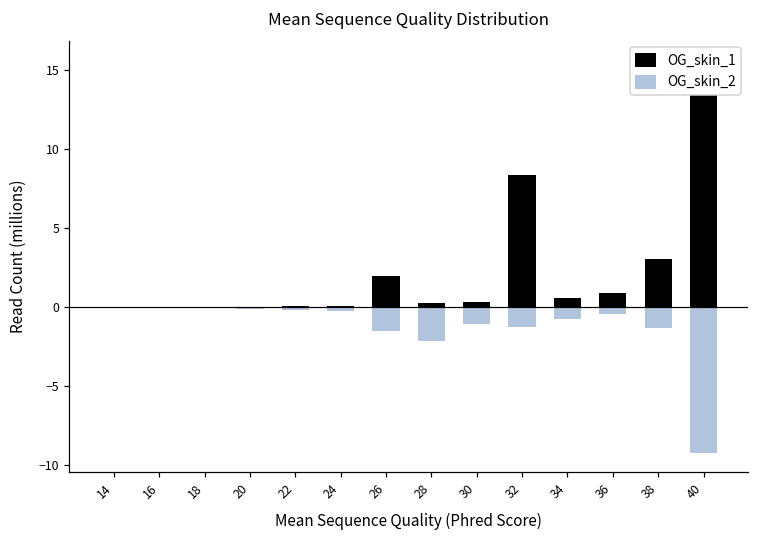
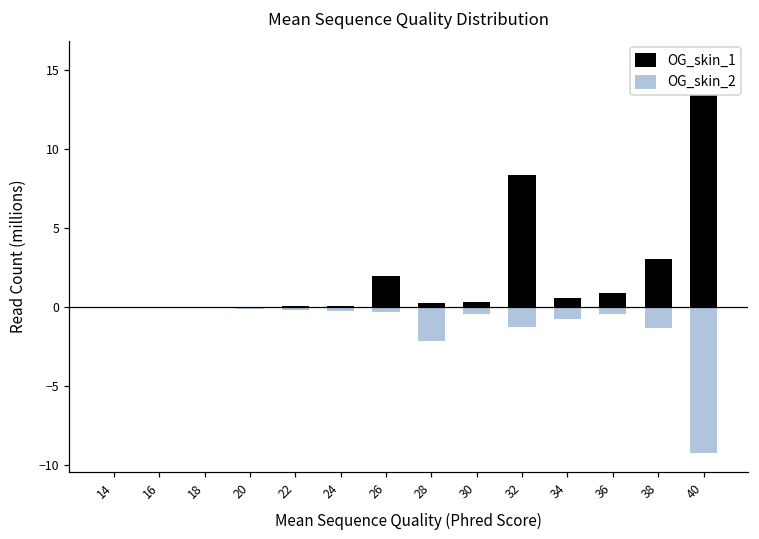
  {
    "OG_skin_1": {
      "26": 2.0,
      "28": 0.2,
      "30": 0.3,
      "32": 8.3,
      "34": 0.6,
      "36": 0.8,
      "38": 3.0
    },
    "OG_skin_2": {
      "22": -0.2,
      "24": -0.2,
-     "26": -1.6,
+     "26": -0.3,
      "28": -2.2,
-     "30": -1.1,
+     "30": -0.5,
      "32": -1.3,
      "34": -0.8,
      "36": -0.4,
      "38": -1.3,
      "40": -9.2
    }
  }
